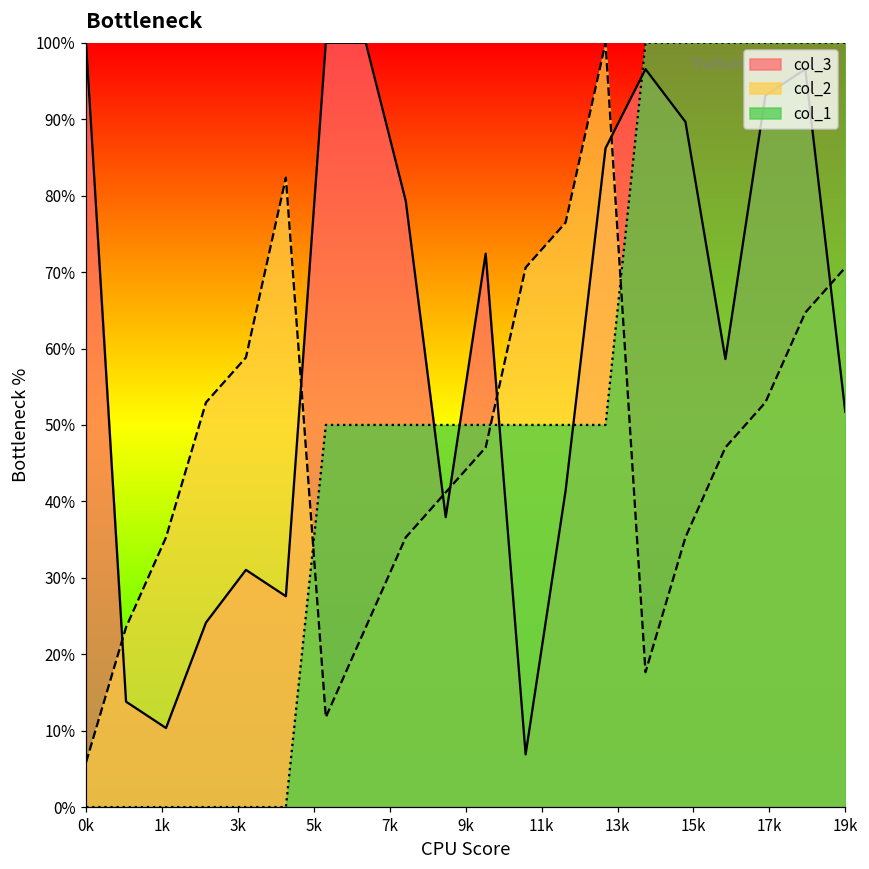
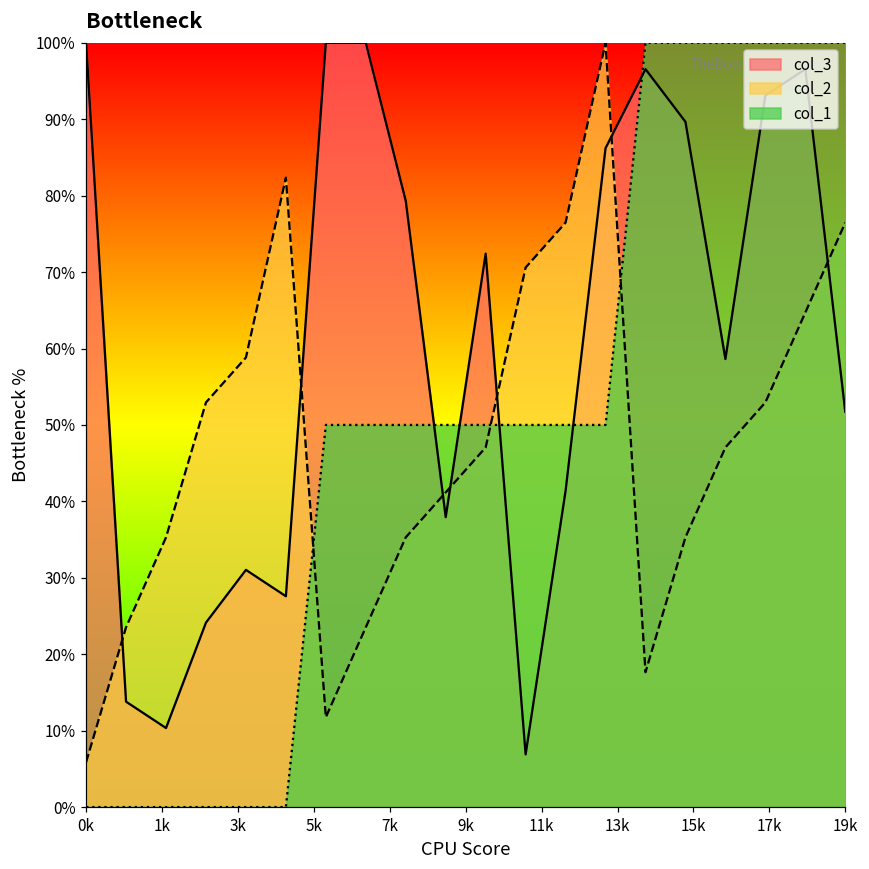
  {
    "col_3": {
      "0k": "100%",
      "19k": "52%"
    },
    "col_2": {
      "0k": "6%",
-     "19k": "71%"
+     "19k": "76%"
    },
    "col_1": {
      "0k": "0%",
      "19k": "100%"
    }
  }
